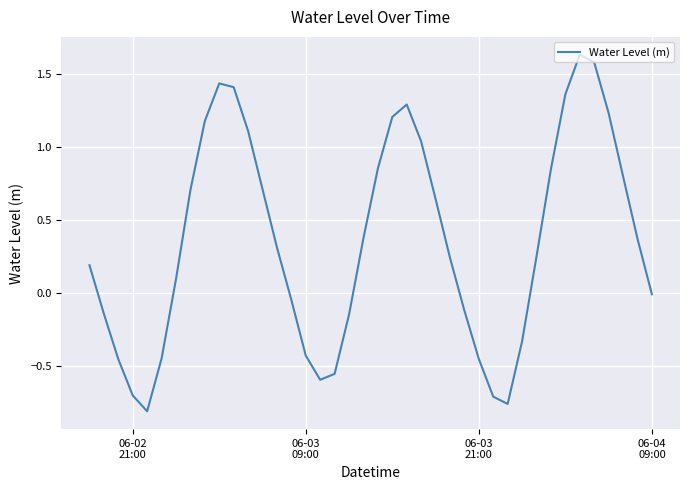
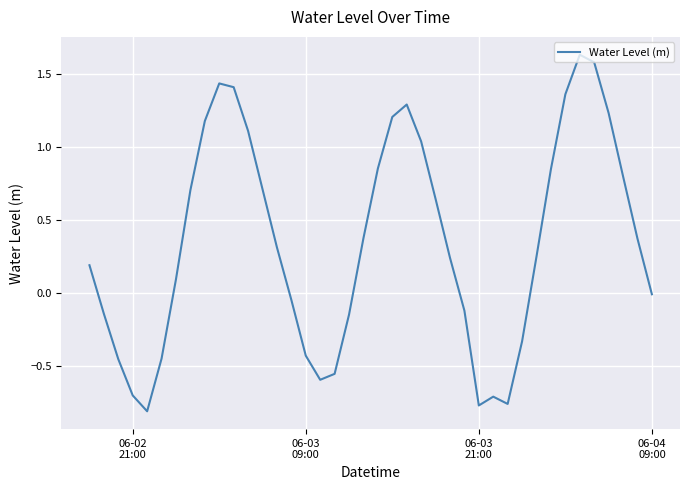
  {
    "06-02 21:00": -0.70,
    "06-03 09:00": -0.43,
-   "06-03 21:00": -0.45,
+   "06-03 21:00": -0.77,
    "06-04 09:00": -0.01
  }
